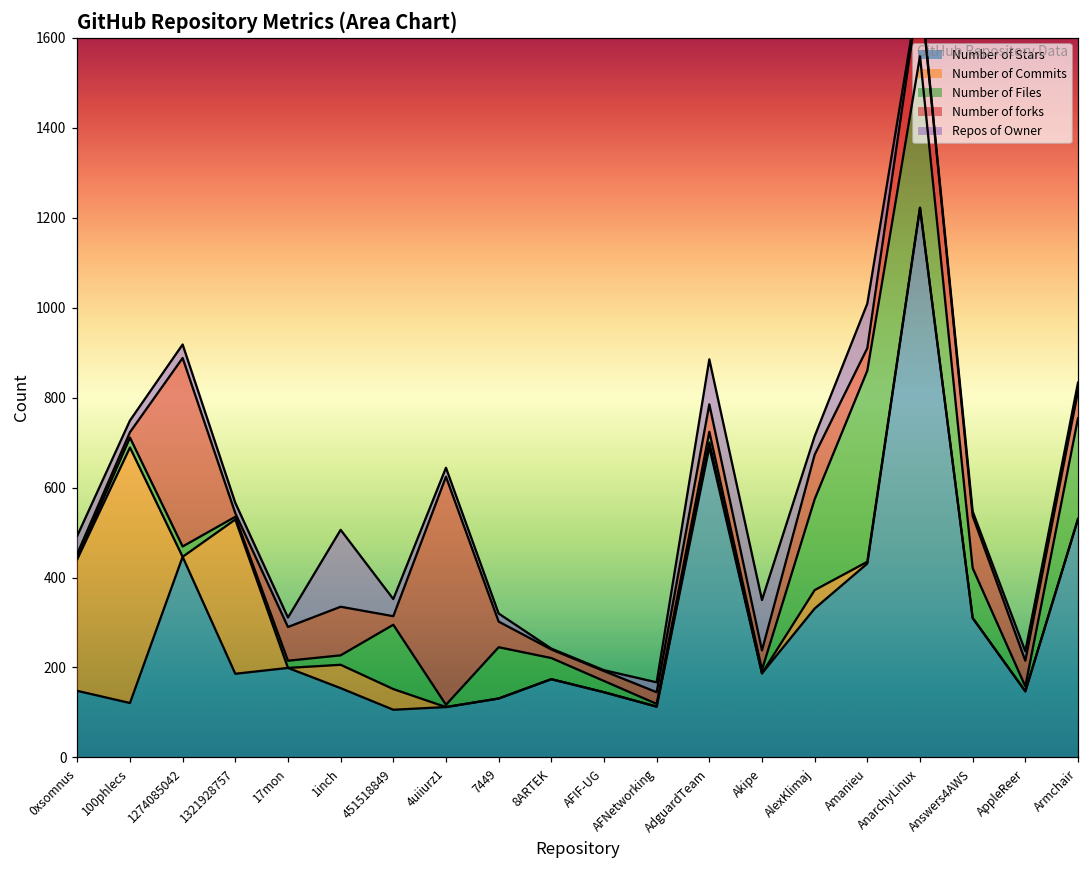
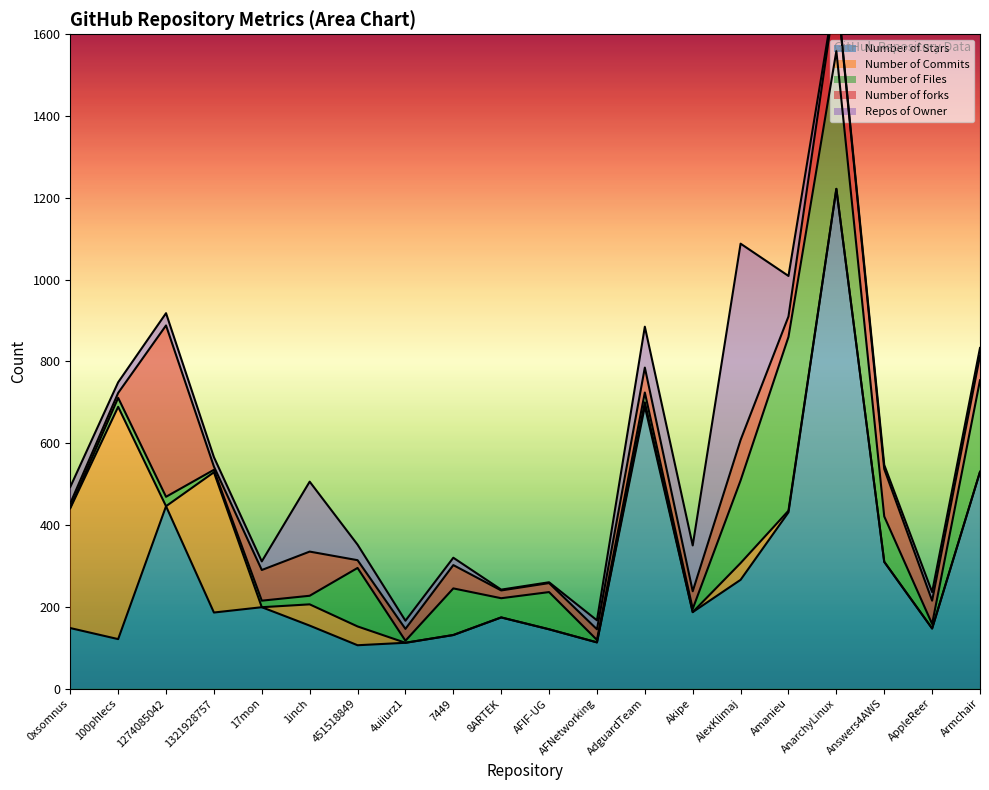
  {
    "Number of Stars": {
      "0xsomnus": 150,
      "100phlecs": 120,
      "1321928757": 190,
      "1inch": 150,
      "451518849": 110,
      "AdguardTeam": 690,
-     "AlexKlimaj": 330
+     "AlexKlimaj": 270
    },
    "Number of Commits": {
      "100phlecs": 570,
      "1inch": 50,
      "451518849": 50,
      "AdguardTeam": 10,
      "AlexKlimaj": 40
    },
    "Number of Files": {
      "100phlecs": 20,
      "1274085042": 20,
      "17mon": 20,
      "1inch": 20,
      "451518849": 140,
      "7449": 110,
      "8ARTEK": 50,
-     "AFIF-UG": 30,
+     "AFIF-UG": 90,
      "AdguardTeam": 20,
      "Akipe": 10,
      "AlexKlimaj": 200,
      "Amanieu": 430,
      "Answers4AWS": 110,
      "AppleReer": 10,
      "Armchair": 220
    },
    "Number of forks": {
      "0xsomnus": 10,
      "100phlecs": 10,
      "1274085042": 420,
      "1321928757": 10,
      "17mon": 80,
      "1inch": 110,
      "451518849": 20,
-     "4uiiurz1": 510,
+     "4uiiurz1": 30,
      "7449": 60,
      "AFNetworking": 30,
      "AdguardTeam": 60,
      "Akipe": 40,
      "AlexKlimaj": 100,
      "Amanieu": 50,
      "Answers4AWS": 120,
      "AppleReer": 60,
      "Armchair": 60
    },
    "Repos of Owner": {
      "0xsomnus": 40,
      "100phlecs": 30,
      "1274085042": 30,
      "1321928757": 20,
      "17mon": 20,
      "1inch": 170,
      "451518849": 40,
      "4uiiurz1": 20,
      "7449": 20,
      "AFNetworking": 20,
      "AdguardTeam": 100,
      "Akipe": 110,
-     "AlexKlimaj": 40,
+     "AlexKlimaj": 480,
      "Amanieu": 100,
      "Answers4AWS": 10,
      "AppleReer": 20,
      "Armchair": 20
    }
  }
